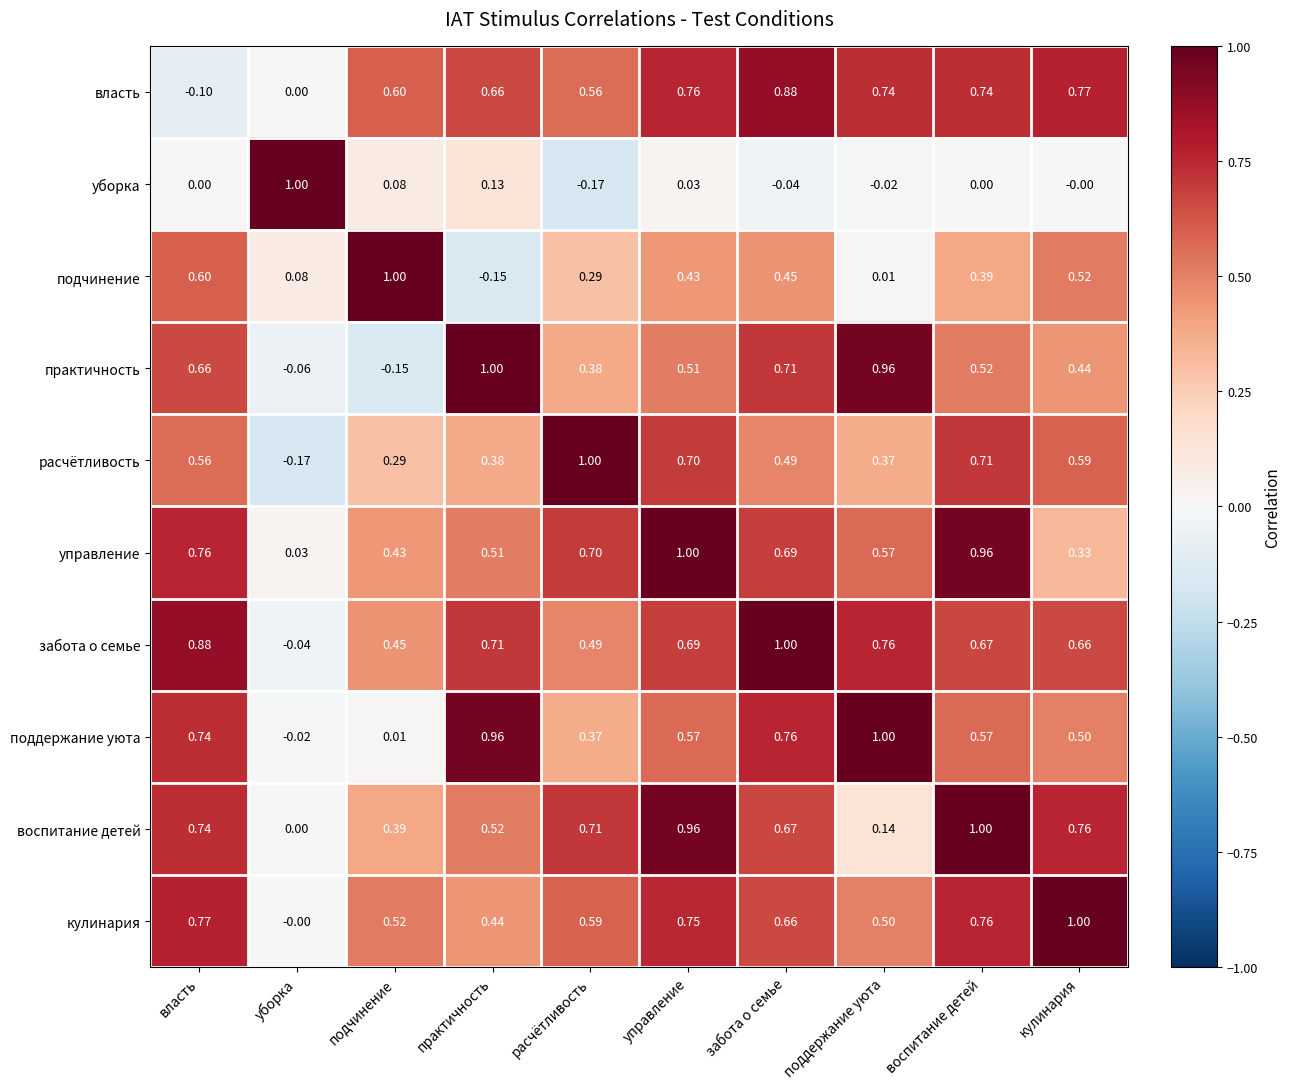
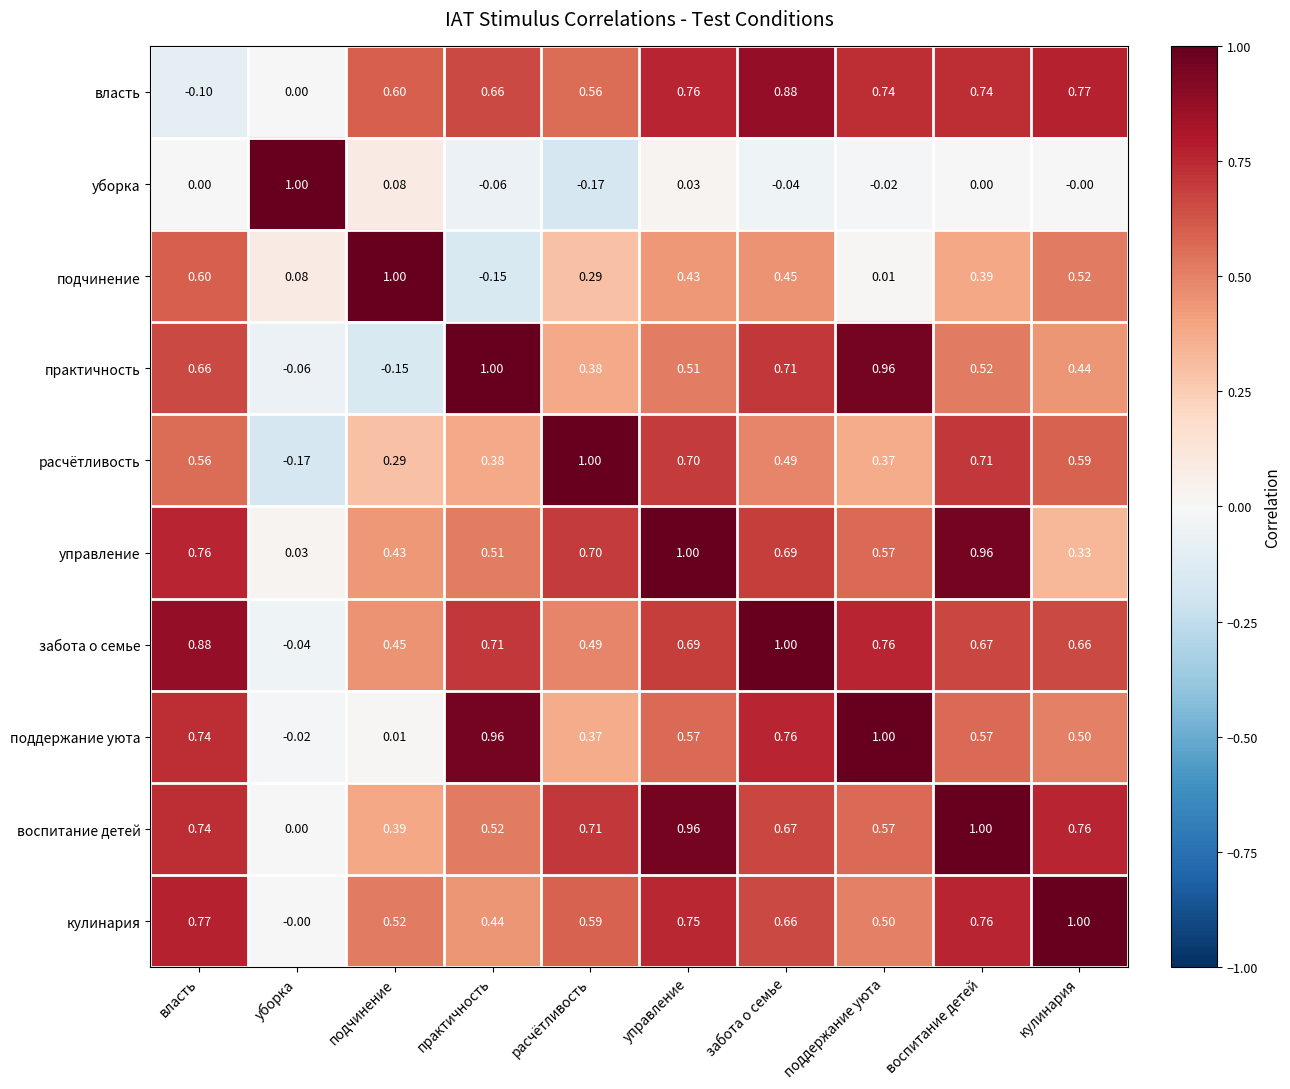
  {
    "власть": {
      "власть": -0.10,
      "уборка": 0.00,
      "подчинение": 0.60,
      "практичность": 0.66,
      "расчётливость": 0.56,
      "управление": 0.76,
      "забота о семье": 0.88,
      "поддержание уюта": 0.74,
      "воспитание детей": 0.74,
      "кулинария": 0.77
    },
    "уборка": {
      "власть": 0.00,
      "уборка": 1.00,
      "подчинение": 0.08,
-     "практичность": 0.13,
+     "практичность": -0.06,
      "расчётливость": -0.17,
      "управление": 0.03,
      "забота о семье": -0.04,
      "поддержание уюта": -0.02,
      "воспитание детей": 0.00,
      "кулинария": -0.00
    },
    "подчинение": {
      "власть": 0.60,
      "уборка": 0.08,
      "подчинение": 1.00,
      "практичность": -0.15,
      "расчётливость": 0.29,
      "управление": 0.43,
      "забота о семье": 0.45,
      "поддержание уюта": 0.01,
      "воспитание детей": 0.39,
      "кулинария": 0.52
    },
    "практичность": {
      "власть": 0.66,
      "уборка": -0.06,
      "подчинение": -0.15,
      "практичность": 1.00,
      "расчётливость": 0.38,
      "управление": 0.51,
      "забота о семье": 0.71,
      "поддержание уюта": 0.96,
      "воспитание детей": 0.52,
      "кулинария": 0.44
    },
    "расчётливость": {
      "власть": 0.56,
      "уборка": -0.17,
      "подчинение": 0.29,
      "практичность": 0.38,
      "расчётливость": 1.00,
      "управление": 0.70,
      "забота о семье": 0.49,
      "поддержание уюта": 0.37,
      "воспитание детей": 0.71,
      "кулинария": 0.59
    },
    "управление": {
      "власть": 0.76,
      "уборка": 0.03,
      "подчинение": 0.43,
      "практичность": 0.51,
      "расчётливость": 0.70,
      "управление": 1.00,
      "забота о семье": 0.69,
      "поддержание уюта": 0.57,
      "воспитание детей": 0.96,
      "кулинария": 0.33
    },
    "забота о семье": {
      "власть": 0.88,
      "уборка": -0.04,
      "подчинение": 0.45,
      "практичность": 0.71,
      "расчётливость": 0.49,
      "управление": 0.69,
      "забота о семье": 1.00,
      "поддержание уюта": 0.76,
      "воспитание детей": 0.67,
      "кулинария": 0.66
    },
    "поддержание уюта": {
      "власть": 0.74,
      "уборка": -0.02,
      "подчинение": 0.01,
      "практичность": 0.96,
      "расчётливость": 0.37,
      "управление": 0.57,
      "забота о семье": 0.76,
      "поддержание уюта": 1.00,
      "воспитание детей": 0.57,
      "кулинария": 0.50
    },
    "воспитание детей": {
      "власть": 0.74,
      "уборка": 0.00,
      "подчинение": 0.39,
      "практичность": 0.52,
      "расчётливость": 0.71,
      "управление": 0.96,
      "забота о семье": 0.67,
-     "поддержание уюта": 0.14,
+     "поддержание уюта": 0.57,
      "воспитание детей": 1.00,
      "кулинария": 0.76
    },
    "кулинария": {
      "власть": 0.77,
      "уборка": -0.00,
      "подчинение": 0.52,
      "практичность": 0.44,
      "расчётливость": 0.59,
      "управление": 0.75,
      "забота о семье": 0.66,
      "поддержание уюта": 0.50,
      "воспитание детей": 0.76,
      "кулинария": 1.00
    }
  }
